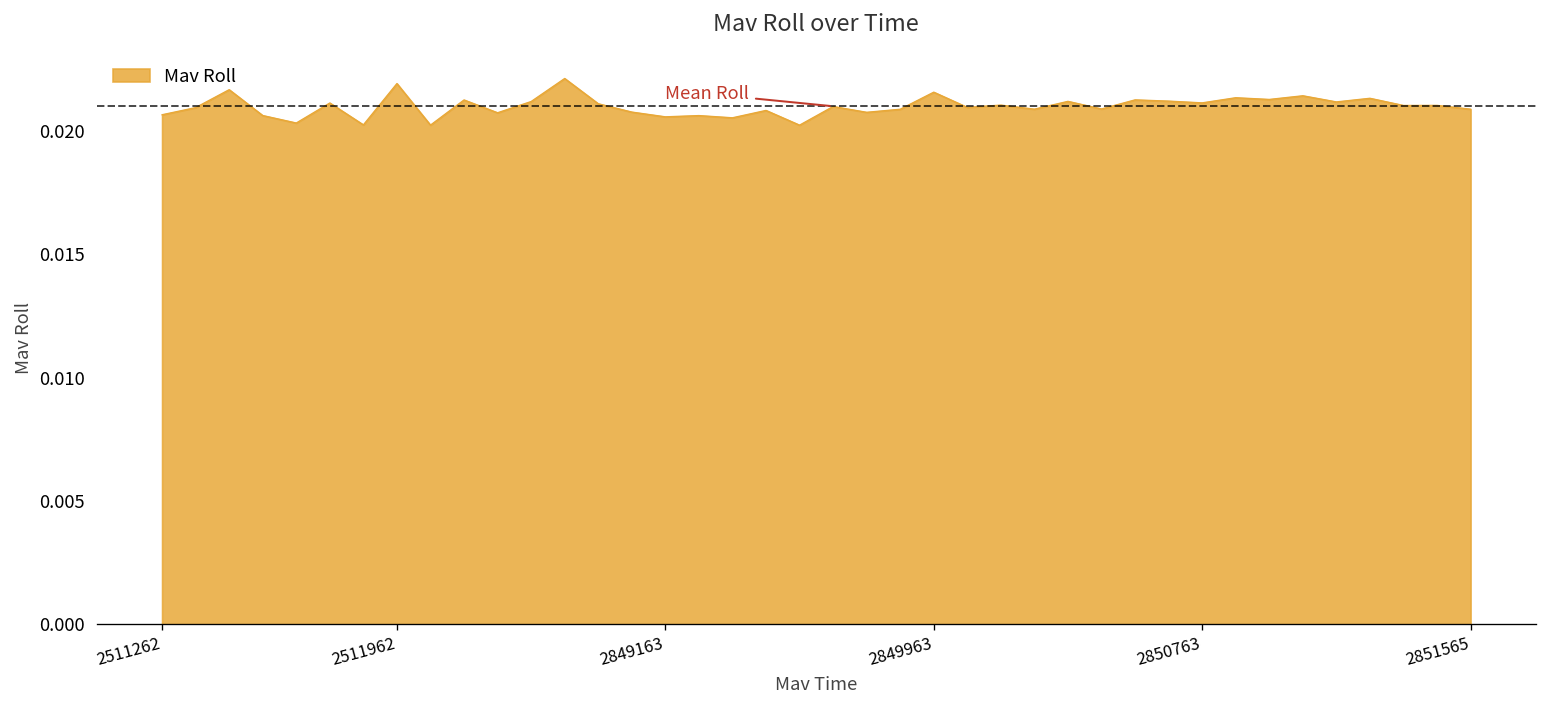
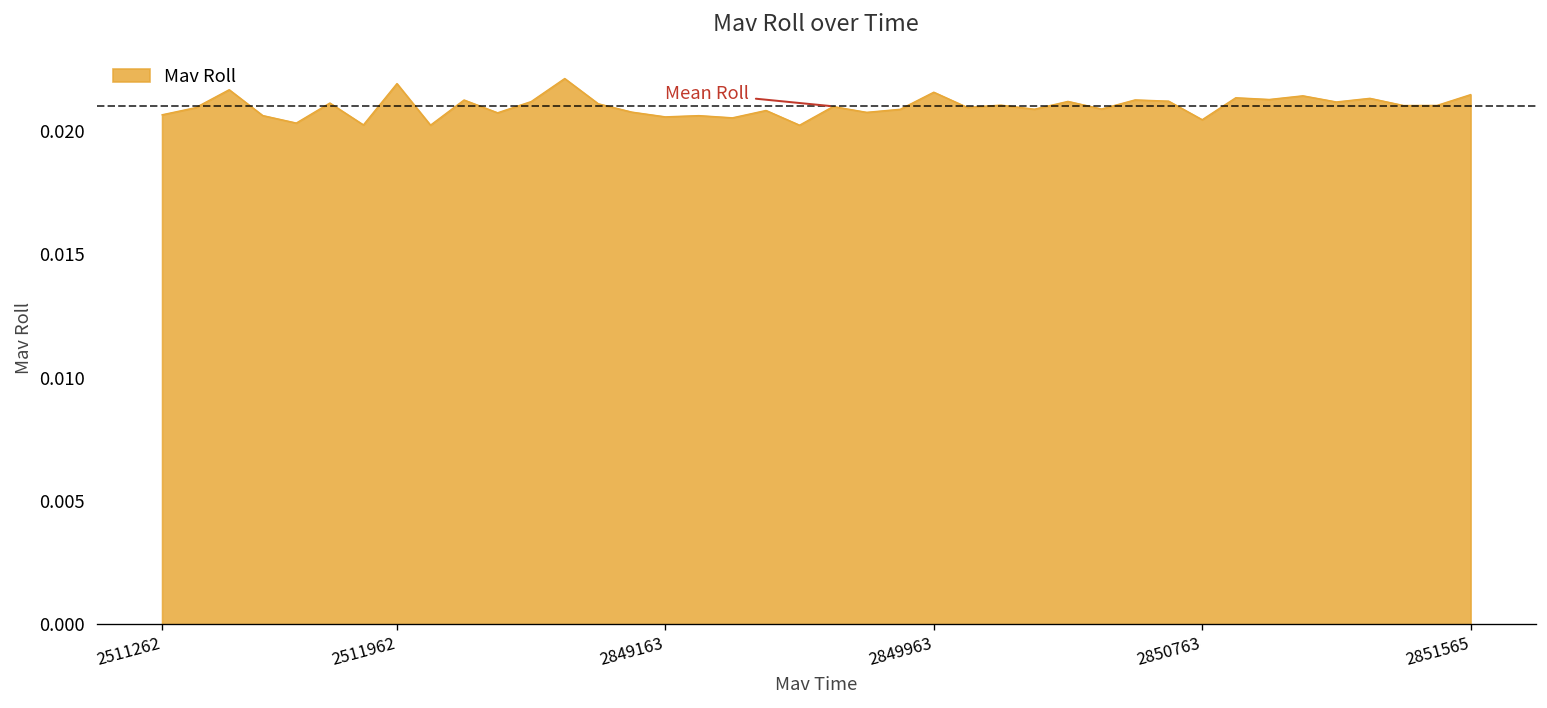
  {
    "2511262": 0.0207,
    "2511962": 0.0219,
    "2849163": 0.0206,
    "2849963": 0.0216,
-   "2850763": 0.0211,
-   "2851565": 0.0209
+   "2850763": 0.0205,
+   "2851565": 0.0215
  }
